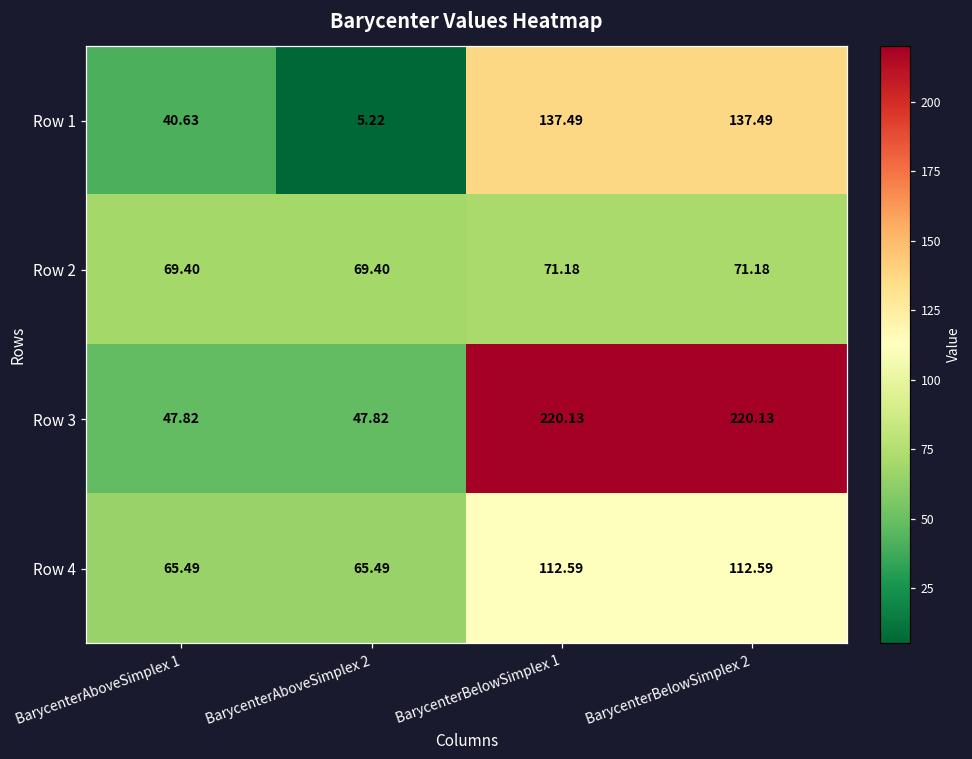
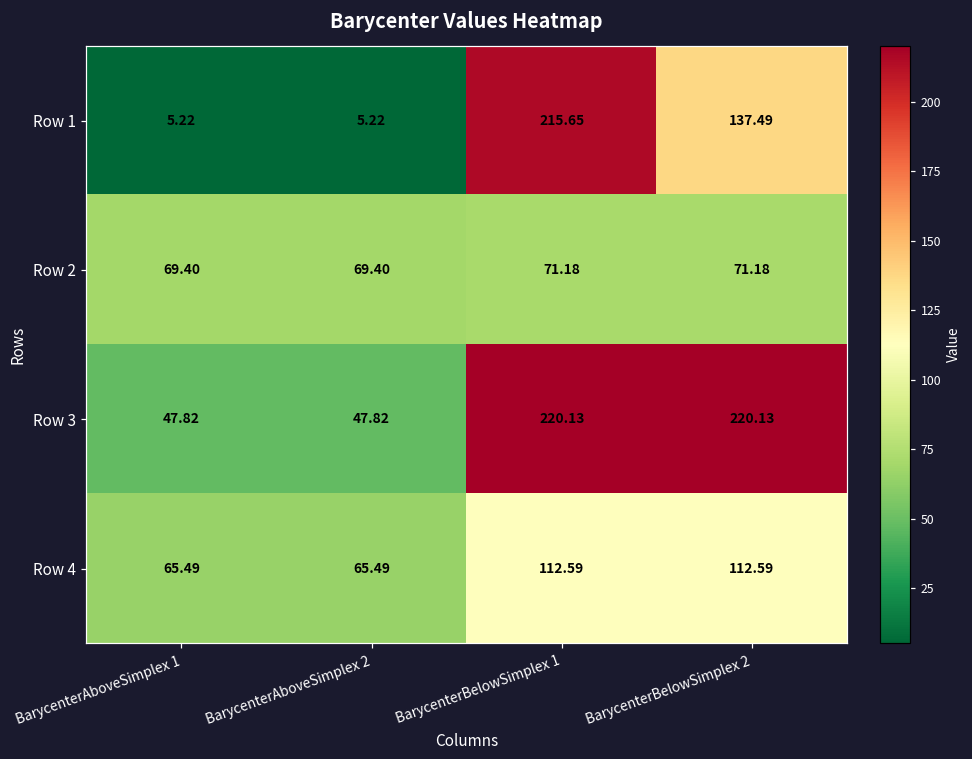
  {
    "Row 1": {
-     "BarycenterAboveSimplex 1": 40.63,
+     "BarycenterAboveSimplex 1": 5.22,
      "BarycenterAboveSimplex 2": 5.22,
-     "BarycenterBelowSimplex 1": 137.49,
+     "BarycenterBelowSimplex 1": 215.65,
      "BarycenterBelowSimplex 2": 137.49
    },
    "Row 2": {
      "BarycenterAboveSimplex 1": 69.40,
      "BarycenterAboveSimplex 2": 69.40,
      "BarycenterBelowSimplex 1": 71.18,
      "BarycenterBelowSimplex 2": 71.18
    },
    "Row 3": {
      "BarycenterAboveSimplex 1": 47.82,
      "BarycenterAboveSimplex 2": 47.82,
      "BarycenterBelowSimplex 1": 220.13,
      "BarycenterBelowSimplex 2": 220.13
    },
    "Row 4": {
      "BarycenterAboveSimplex 1": 65.49,
      "BarycenterAboveSimplex 2": 65.49,
      "BarycenterBelowSimplex 1": 112.59,
      "BarycenterBelowSimplex 2": 112.59
    }
  }
